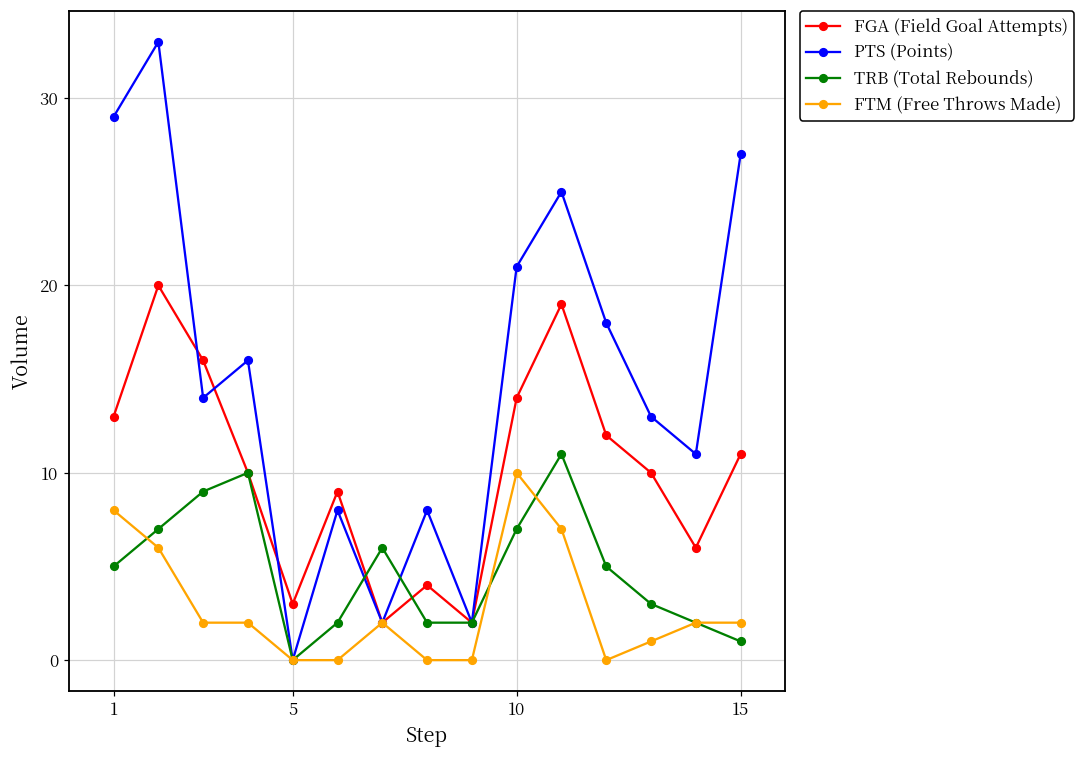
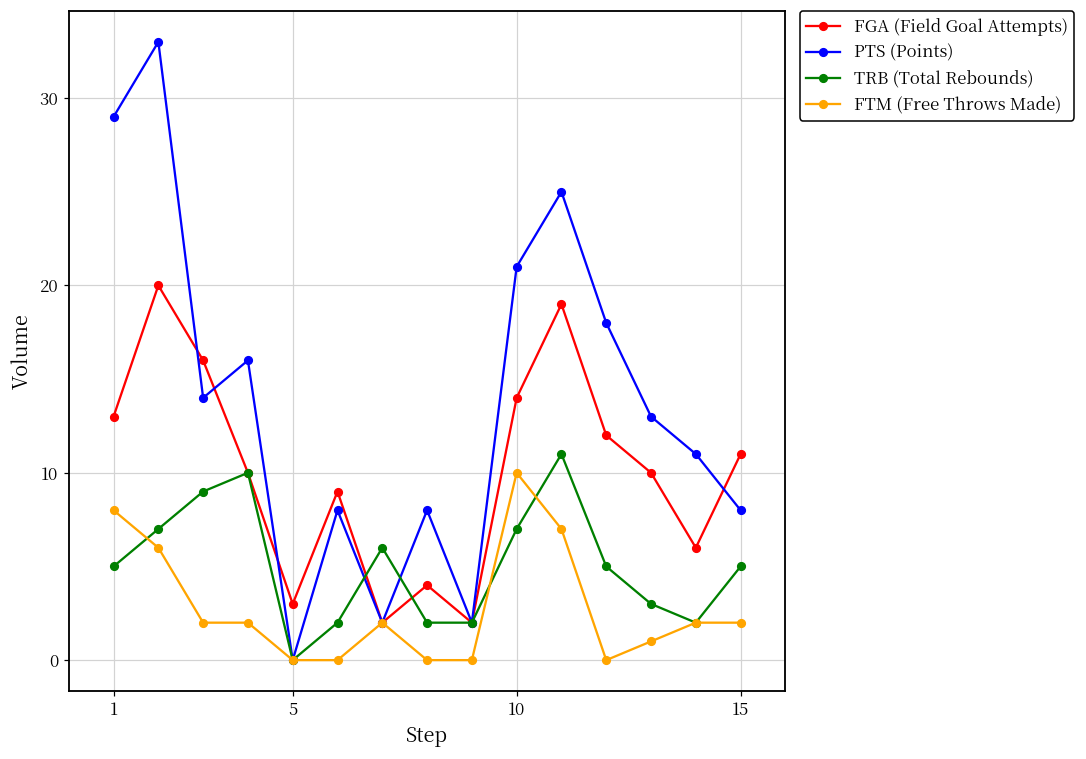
  {
    "FGA (Field Goal Attempts)": {
      "1": 13,
      "5": 3,
      "10": 14,
      "15": 11
    },
    "PTS (Points)": {
      "1": 29,
      "10": 21,
-     "15": 27
+     "15": 8
    },
    "TRB (Total Rebounds)": {
      "1": 5,
      "10": 7,
-     "15": 1
+     "15": 5
    },
    "FTM (Free Throws Made)": {
      "1": 8,
      "10": 10,
      "15": 2
    }
  }
